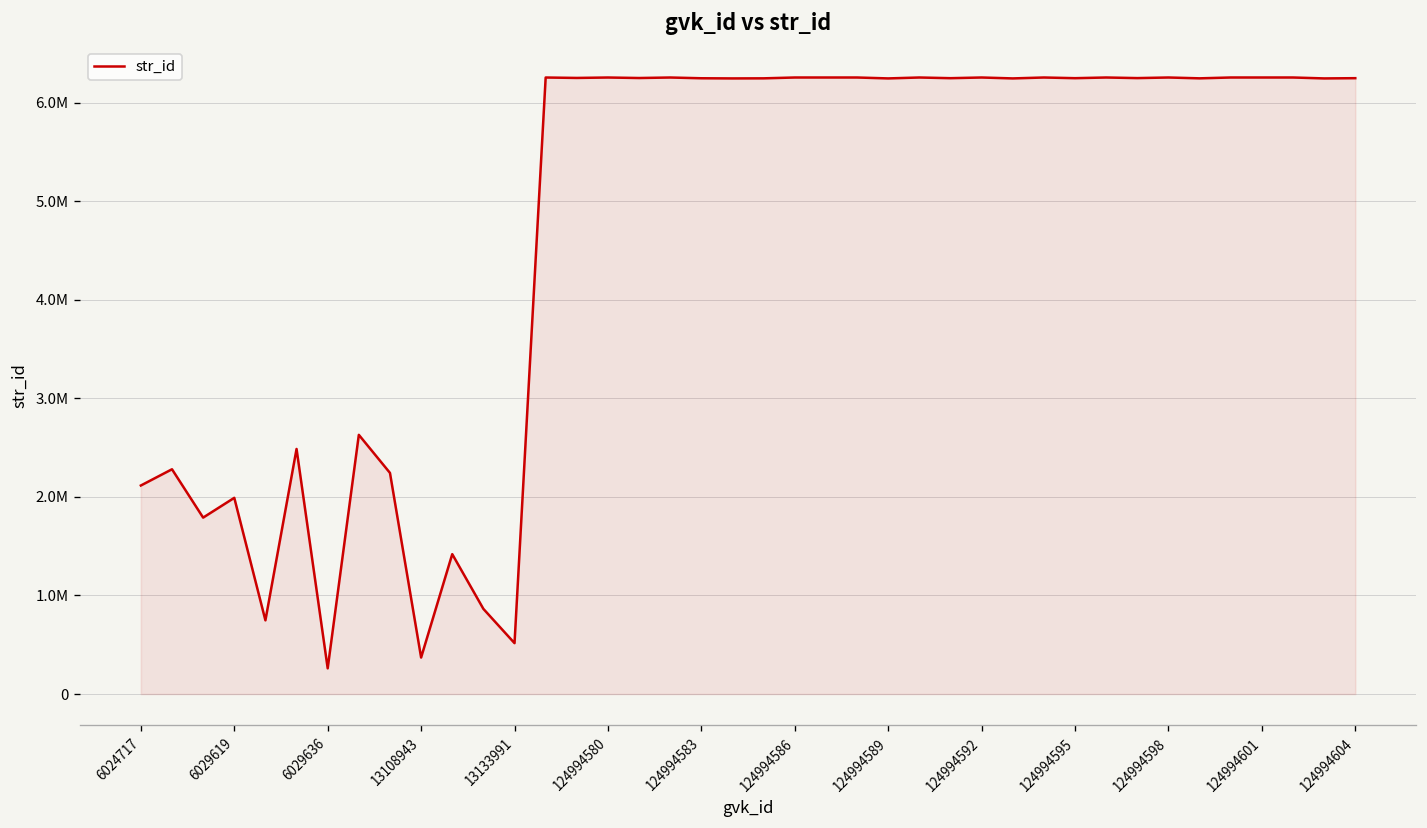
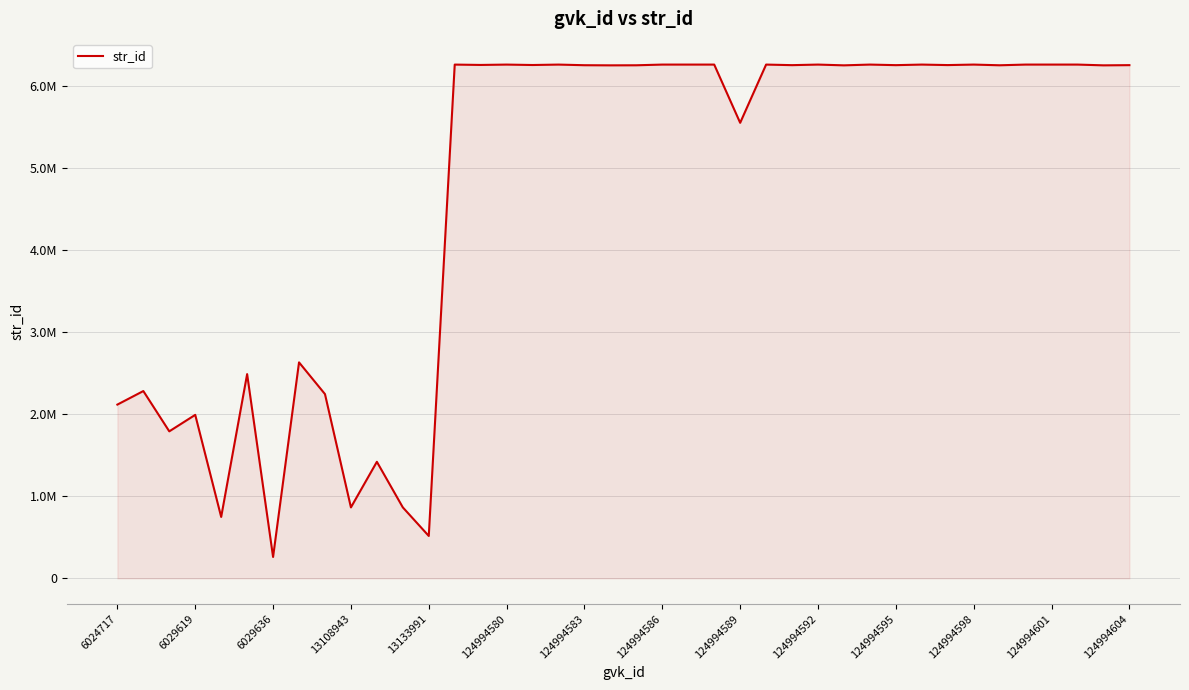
  {
    "6024717": 2100000,
    "6029619": 2000000,
    "6029636": 300000,
-   "13108943": 400000,
+   "13108943": 900000,
    "13133991": 500000,
    "124994580": 6300000,
    "124994583": 6200000,
    "124994586": 6300000,
-   "124994589": 6200000,
+   "124994589": 5500000,
    "124994592": 6300000,
    "124994595": 6200000,
    "124994598": 6300000,
    "124994601": 6300000,
    "124994604": 6200000
  }
